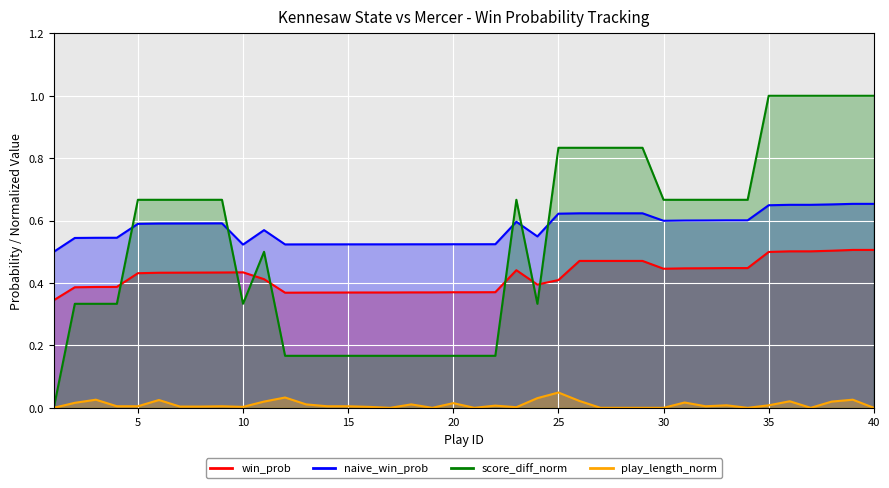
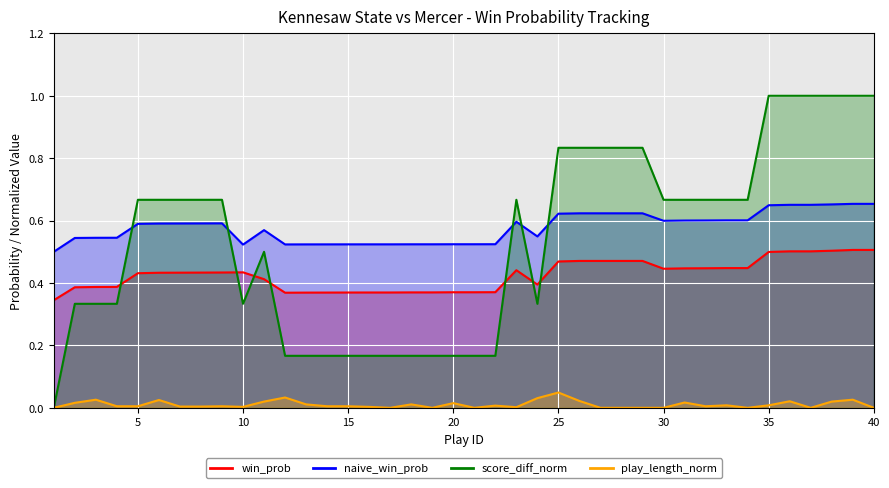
  {
    "win_prob": {
      "5": 0.43,
      "10": 0.43,
      "15": 0.37,
      "20": 0.37,
-     "25": 0.41,
+     "25": 0.47,
      "30": 0.45,
      "35": 0.50,
      "40": 0.51
    },
    "naive_win_prob": {
      "5": 0.59,
      "10": 0.52,
      "15": 0.52,
      "20": 0.52,
      "25": 0.62,
      "30": 0.60,
      "35": 0.65,
      "40": 0.65
    },
    "score_diff_norm": {
      "5": 0.67,
      "10": 0.33,
      "15": 0.17,
      "20": 0.17,
      "25": 0.83,
      "30": 0.67,
      "35": 1.00,
      "40": 1.00
    },
    "play_length_norm": {
      "5": 0.01,
      "10": 0.00,
      "15": 0.01,
      "20": 0.02,
      "25": 0.05,
      "30": 0.00,
      "35": 0.01,
      "40": 0.00
    }
  }
